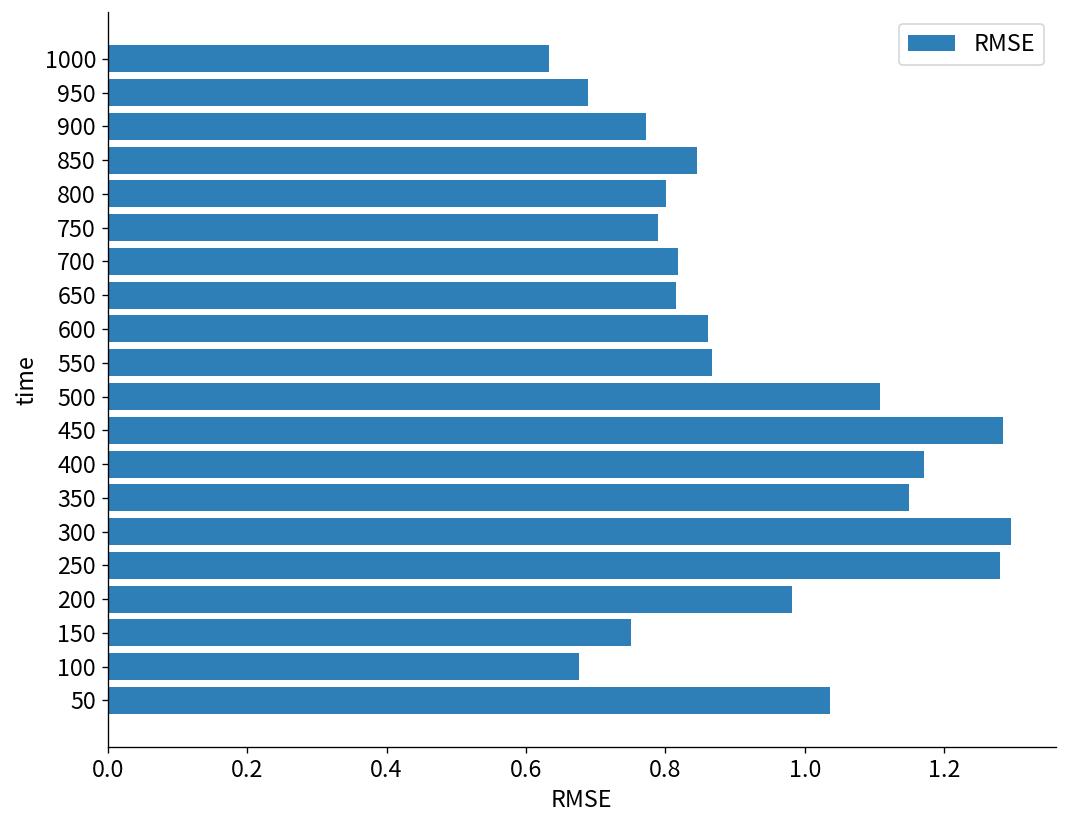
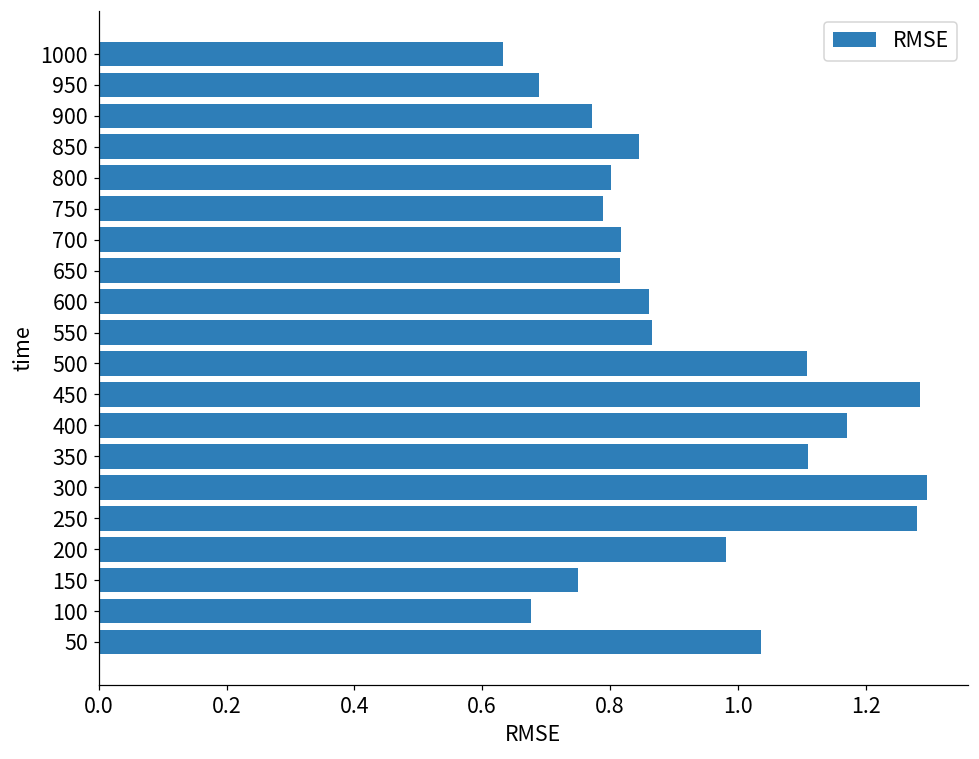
  {
    "1000": 0.63,
    "950": 0.69,
    "900": 0.77,
    "850": 0.85,
    "800": 0.80,
    "750": 0.79,
    "700": 0.82,
    "650": 0.82,
    "600": 0.86,
    "550": 0.87,
    "500": 1.11,
    "450": 1.28,
    "400": 1.17,
-   "350": 1.15,
+   "350": 1.11,
    "300": 1.30,
    "250": 1.28,
    "200": 0.98,
    "150": 0.75,
    "100": 0.68,
    "50": 1.04
  }
